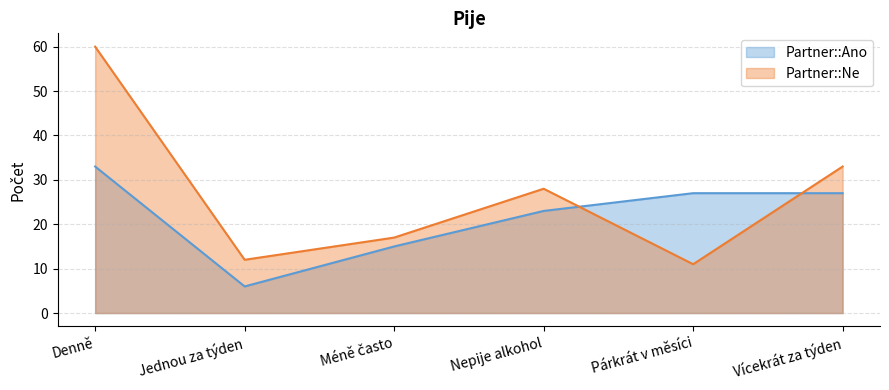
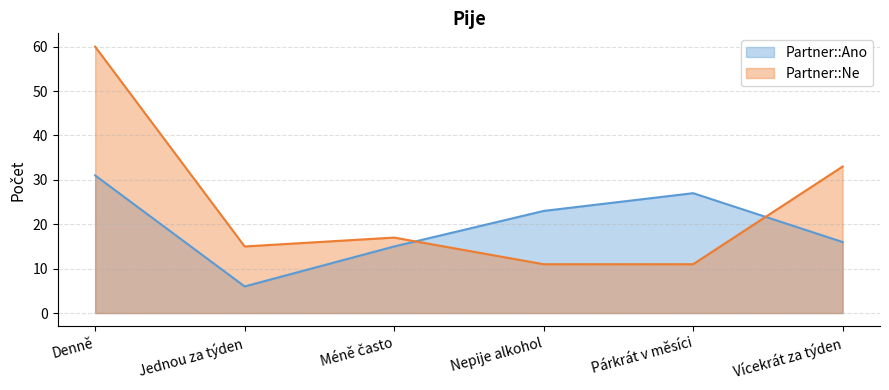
  {
    "Partner::Ano": {
-     "Denně": 33,
+     "Denně": 31,
      "Jednou za týden": 6,
      "Méně často": 15,
      "Nepije alkohol": 23,
      "Párkrát v měsíci": 27,
-     "Vícekrát za týden": 27
+     "Vícekrát za týden": 16
    },
    "Partner::Ne": {
      "Denně": 60,
-     "Jednou za týden": 12,
+     "Jednou za týden": 15,
      "Méně často": 17,
-     "Nepije alkohol": 28,
+     "Nepije alkohol": 11,
      "Párkrát v měsíci": 11,
      "Vícekrát za týden": 33
    }
  }
